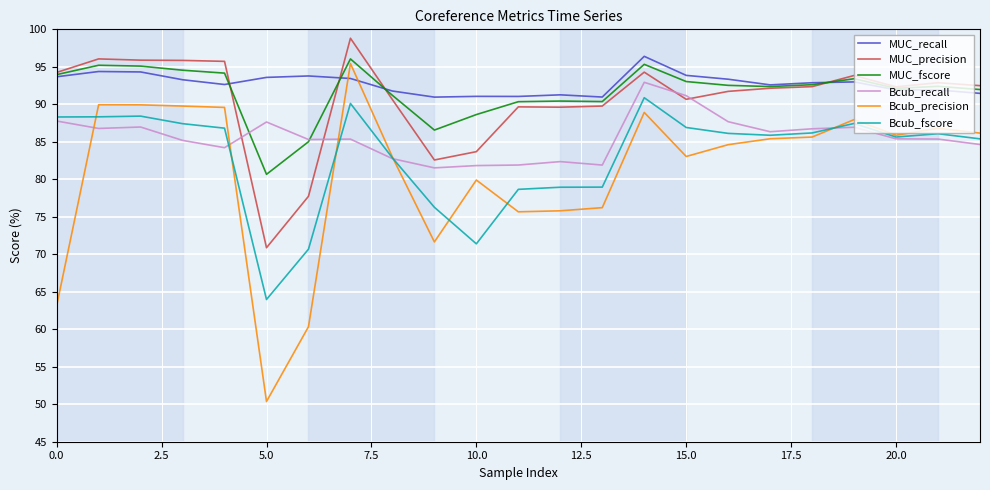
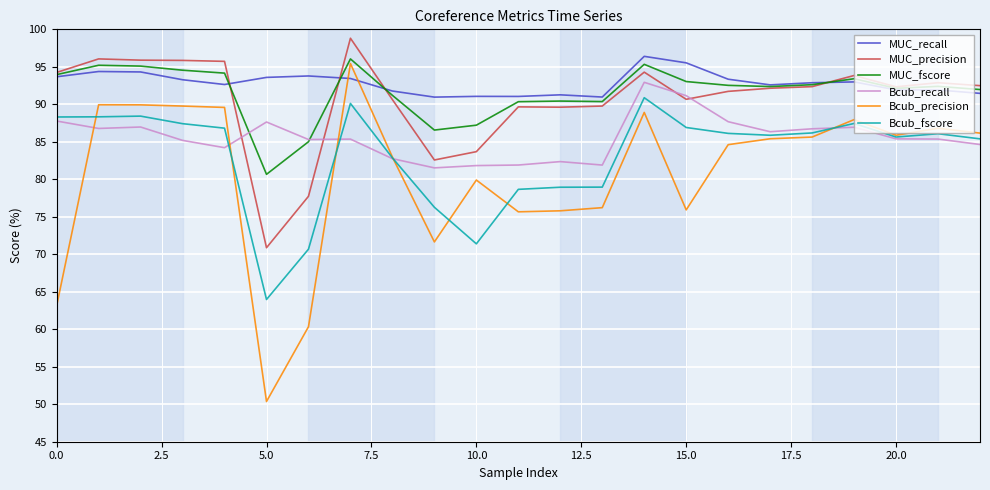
  {
    "MUC_recall": {
      "5.0": 94,
      "10.0": 91,
-     "15.0": 94
+     "15.0": 96
    },
    "MUC_precision": {
      "5.0": 71,
      "10.0": 84,
      "15.0": 91
    },
    "MUC_fscore": {
      "5.0": 81,
-     "10.0": 89,
+     "10.0": 87,
      "15.0": 93
    },
    "Bcub_recall": {
      "0.0": 88,
      "5.0": 88,
      "10.0": 82,
      "15.0": 91
    },
    "Bcub_precision": {
      "0.0": 63,
      "5.0": 50,
      "10.0": 80,
-     "15.0": 83
+     "15.0": 76
    },
    "Bcub_fscore": {
      "0.0": 88,
      "5.0": 64,
      "10.0": 71,
      "15.0": 87
    }
  }
